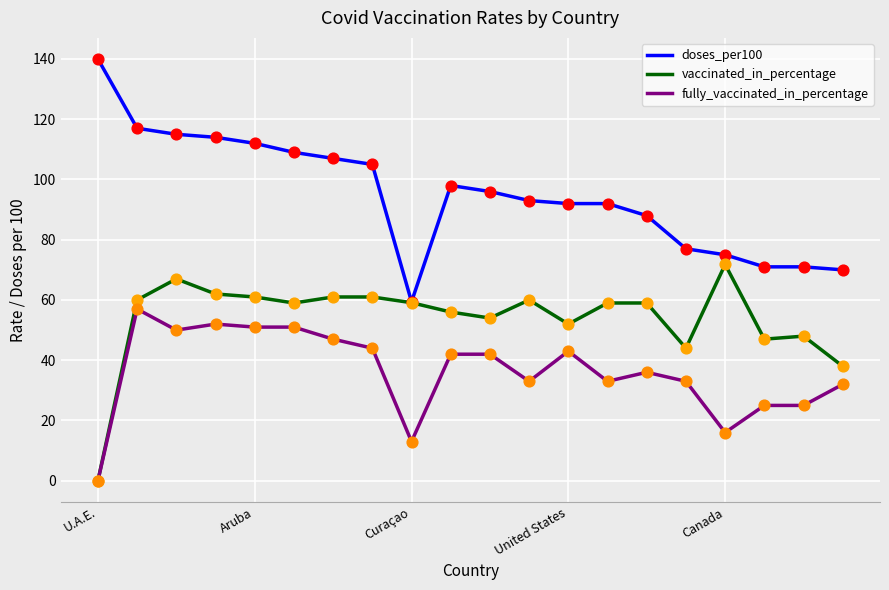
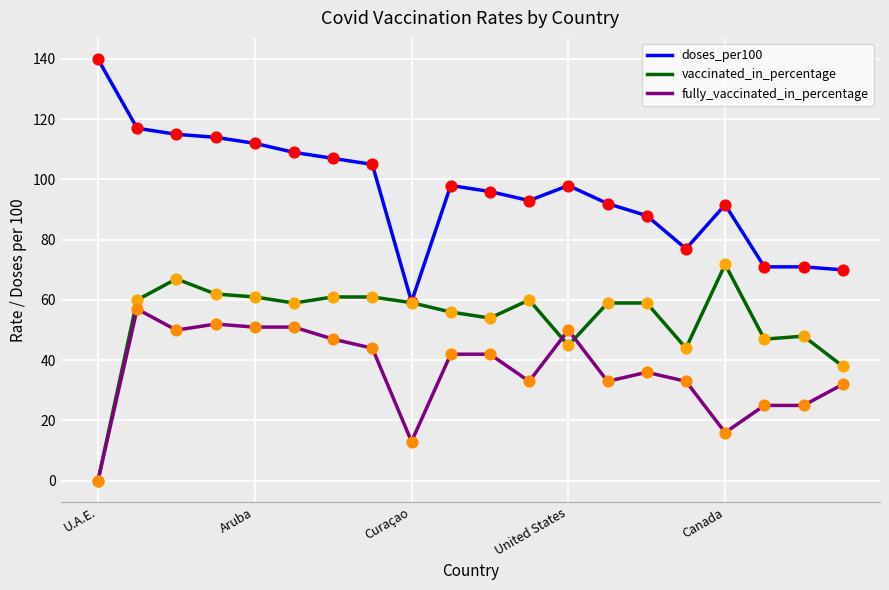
  {
    "doses_per100": {
      "U.A.E.": 140,
      "Aruba": 112,
-     "United States": 92,
-     "Canada": 75
+     "United States": 98,
+     "Canada": 92
    },
    "vaccinated_in_percentage": {
      "Aruba": 61,
-     "United States": 52,
+     "United States": 45,
      "Canada": 72
    },
    "fully_vaccinated_in_percentage": {
      "Aruba": 51,
      "Curaçao": 13,
-     "United States": 43,
+     "United States": 50,
      "Canada": 16
    }
  }
